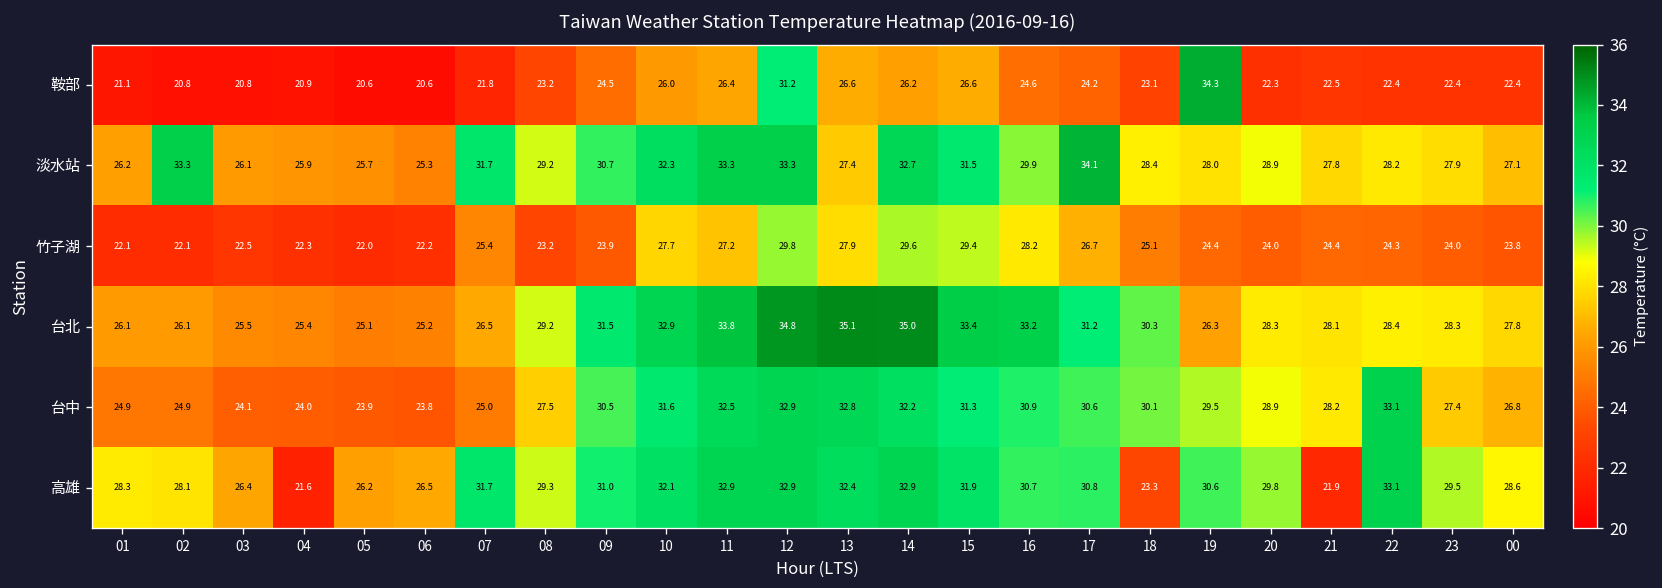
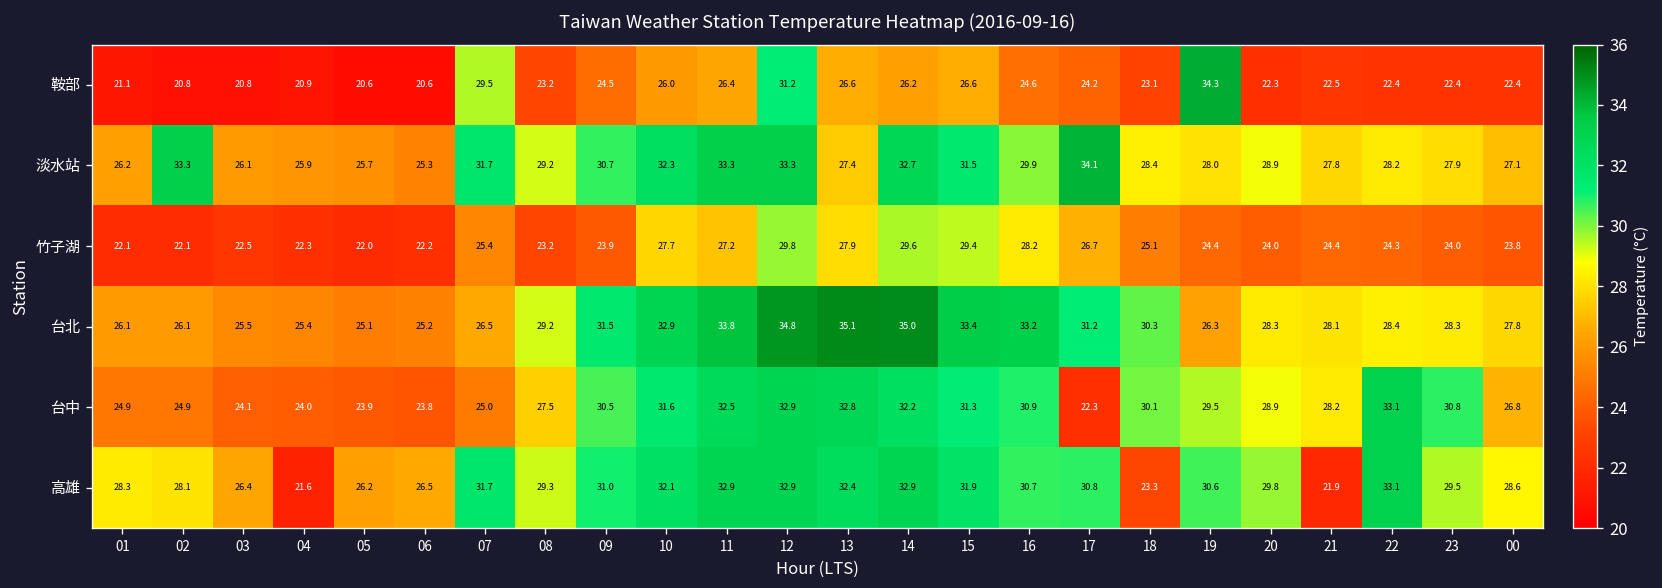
  {
    "鞍部": {
      "01": 21.1,
      "02": 20.8,
      "03": 20.8,
      "04": 20.9,
      "05": 20.6,
      "06": 20.6,
-     "07": 21.8,
+     "07": 29.5,
      "08": 23.2,
      "09": 24.5,
      "10": 26.0,
      "11": 26.4,
      "12": 31.2,
      "13": 26.6,
      "14": 26.2,
      "15": 26.6,
      "16": 24.6,
      "17": 24.2,
      "18": 23.1,
      "19": 34.3,
      "20": 22.3,
      "21": 22.5,
      "22": 22.4,
      "23": 22.4,
      "00": 22.4
    },
    "淡水站": {
      "01": 26.2,
      "02": 33.3,
      "03": 26.1,
      "04": 25.9,
      "05": 25.7,
      "06": 25.3,
      "07": 31.7,
      "08": 29.2,
      "09": 30.7,
      "10": 32.3,
      "11": 33.3,
      "12": 33.3,
      "13": 27.4,
      "14": 32.7,
      "15": 31.5,
      "16": 29.9,
      "17": 34.1,
      "18": 28.4,
      "19": 28.0,
      "20": 28.9,
      "21": 27.8,
      "22": 28.2,
      "23": 27.9,
      "00": 27.1
    },
    "竹子湖": {
      "01": 22.1,
      "02": 22.1,
      "03": 22.5,
      "04": 22.3,
      "05": 22.0,
      "06": 22.2,
      "07": 25.4,
      "08": 23.2,
      "09": 23.9,
      "10": 27.7,
      "11": 27.2,
      "12": 29.8,
      "13": 27.9,
      "14": 29.6,
      "15": 29.4,
      "16": 28.2,
      "17": 26.7,
      "18": 25.1,
      "19": 24.4,
      "20": 24.0,
      "21": 24.4,
      "22": 24.3,
      "23": 24.0,
      "00": 23.8
    },
    "台北": {
      "01": 26.1,
      "02": 26.1,
      "03": 25.5,
      "04": 25.4,
      "05": 25.1,
      "06": 25.2,
      "07": 26.5,
      "08": 29.2,
      "09": 31.5,
      "10": 32.9,
      "11": 33.8,
      "12": 34.8,
      "13": 35.1,
      "14": 35.0,
      "15": 33.4,
      "16": 33.2,
      "17": 31.2,
      "18": 30.3,
      "19": 26.3,
      "20": 28.3,
      "21": 28.1,
      "22": 28.4,
      "23": 28.3,
      "00": 27.8
    },
    "台中": {
      "01": 24.9,
      "02": 24.9,
      "03": 24.1,
      "04": 24.0,
      "05": 23.9,
      "06": 23.8,
      "07": 25.0,
      "08": 27.5,
      "09": 30.5,
      "10": 31.6,
      "11": 32.5,
      "12": 32.9,
      "13": 32.8,
      "14": 32.2,
      "15": 31.3,
      "16": 30.9,
-     "17": 30.6,
+     "17": 22.3,
      "18": 30.1,
      "19": 29.5,
      "20": 28.9,
      "21": 28.2,
      "22": 33.1,
-     "23": 27.4,
+     "23": 30.8,
      "00": 26.8
    },
    "高雄": {
      "01": 28.3,
      "02": 28.1,
      "03": 26.4,
      "04": 21.6,
      "05": 26.2,
      "06": 26.5,
      "07": 31.7,
      "08": 29.3,
      "09": 31.0,
      "10": 32.1,
      "11": 32.9,
      "12": 32.9,
      "13": 32.4,
      "14": 32.9,
      "15": 31.9,
      "16": 30.7,
      "17": 30.8,
      "18": 23.3,
      "19": 30.6,
      "20": 29.8,
      "21": 21.9,
      "22": 33.1,
      "23": 29.5,
      "00": 28.6
    }
  }
